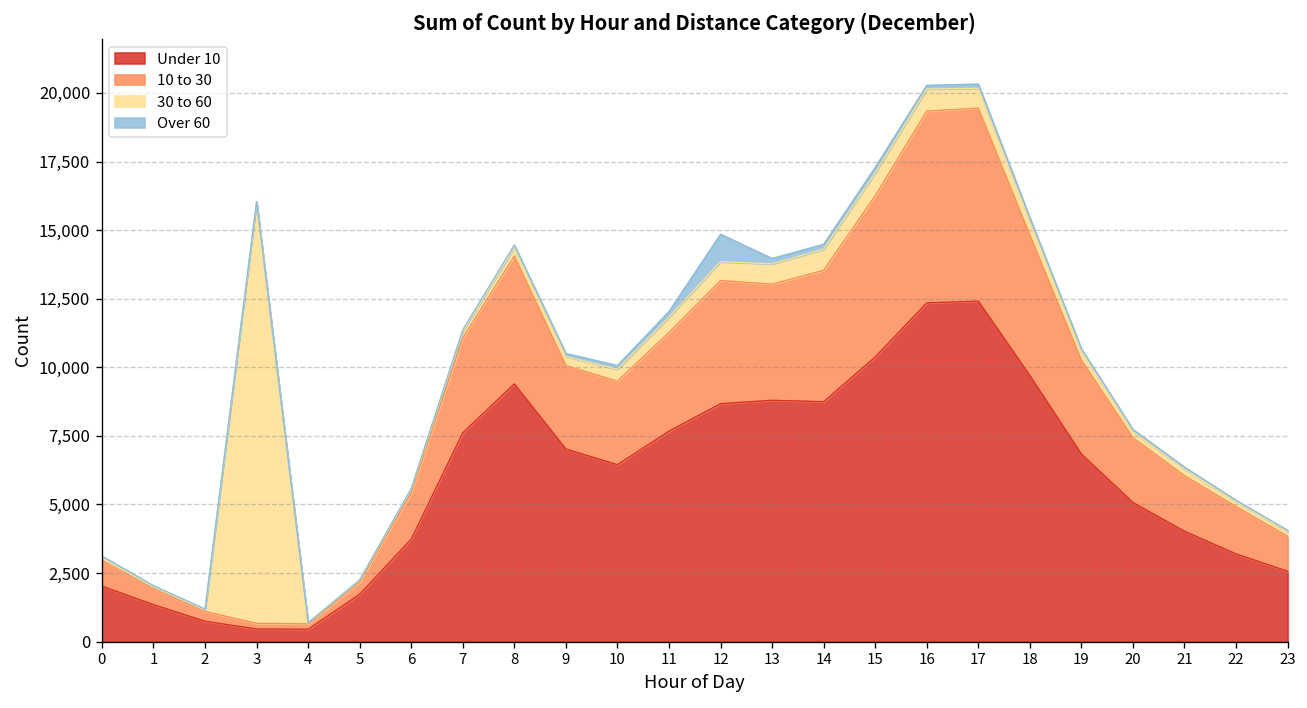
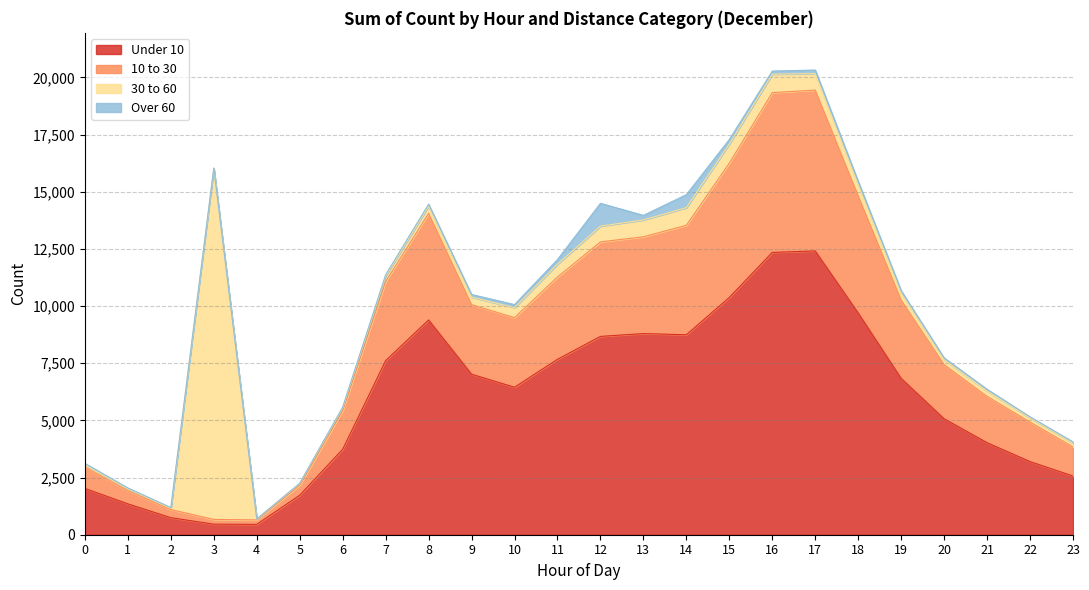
  {
    "Under 10": {
      "0": "2,000",
      "1": "1,400",
      "2": "700",
      "3": "500",
      "4": "500",
      "5": "1,700",
      "6": "3,700",
      "7": "7,600",
      "8": "9,400",
      "9": "7,000",
      "10": "6,500",
      "11": "7,700",
      "12": "8,700",
      "13": "8,800",
      "14": "8,700",
      "15": "10,400",
      "16": "12,300",
      "17": "12,400",
      "18": "9,700",
      "19": "6,800",
      "20": "5,100",
      "21": "4,000",
      "22": "3,200",
      "23": "2,600"
    },
    "10 to 30": {
      "3": "200",
      "6": "1,700",
      "7": "3,500",
      "8": "4,700",
      "9": "3,000",
      "10": "3,000",
      "11": "3,600",
-     "12": "4,500",
+     "12": "4,100",
      "13": "4,200",
      "14": "4,800",
      "15": "5,900",
      "16": "7,000",
      "17": "7,000",
      "18": "5,100",
      "19": "3,400",
      "20": "2,400",
      "21": "2,000",
      "22": "1,700",
      "23": "1,300"
    },
    "30 to 60": {
      "9": "300",
      "10": "400",
      "11": "600",
      "12": "700",
      "13": "700",
      "14": "800",
      "15": "800",
      "16": "800",
      "17": "700",
      "18": "500"
    },
    "Over 60": {
      "9": "100",
      "10": "100",
      "11": "200",
      "12": "1,000",
      "13": "200",
-     "14": "200",
+     "14": "600",
      "15": "200",
      "16": "100",
      "17": "200",
      "18": "100"
    }
  }
